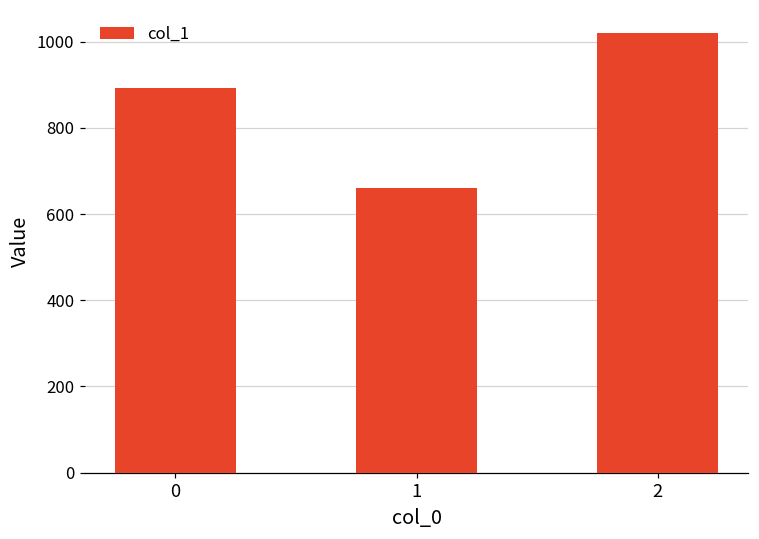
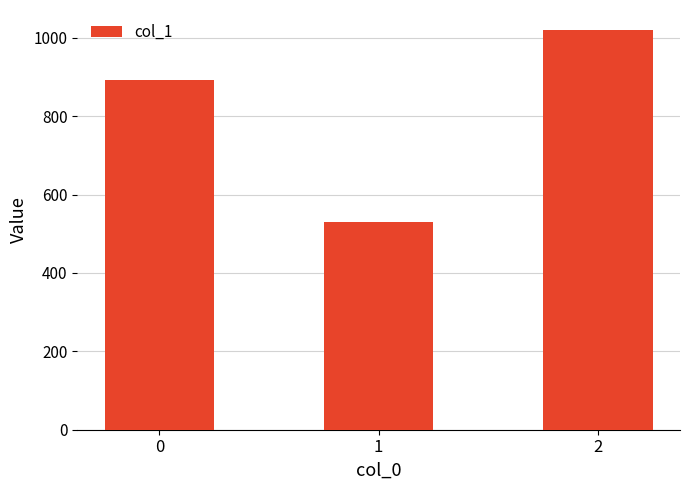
  {
    "0": 890,
-   "1": 660,
+   "1": 530,
    "2": 1020
  }
